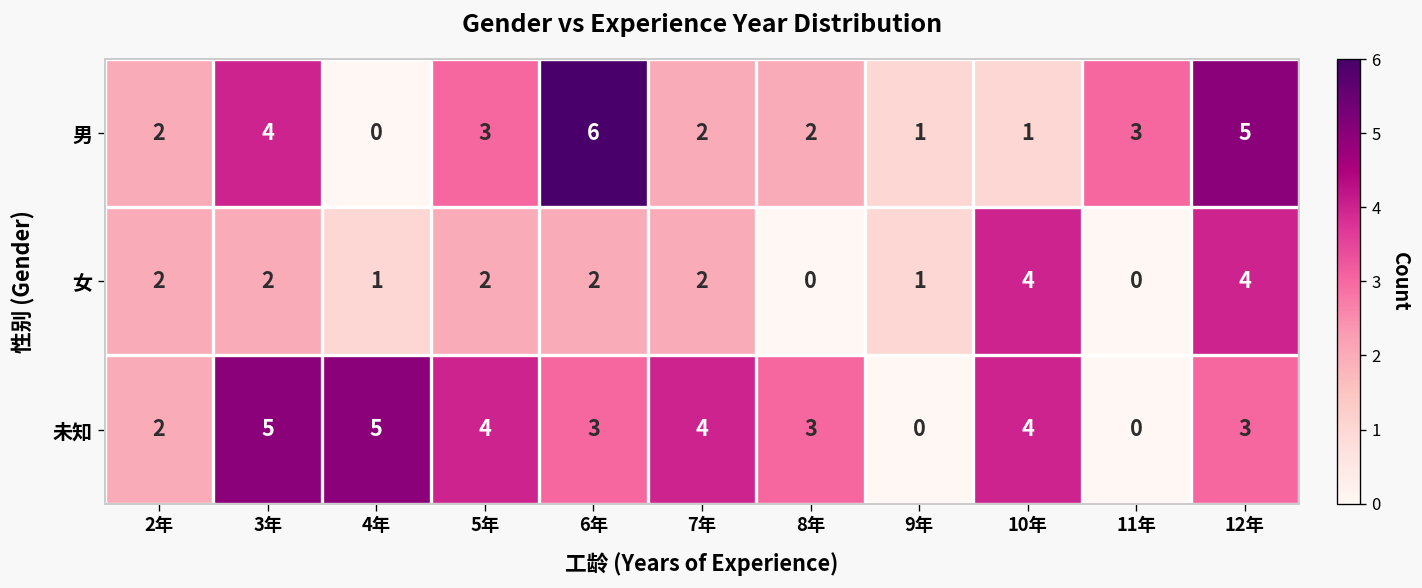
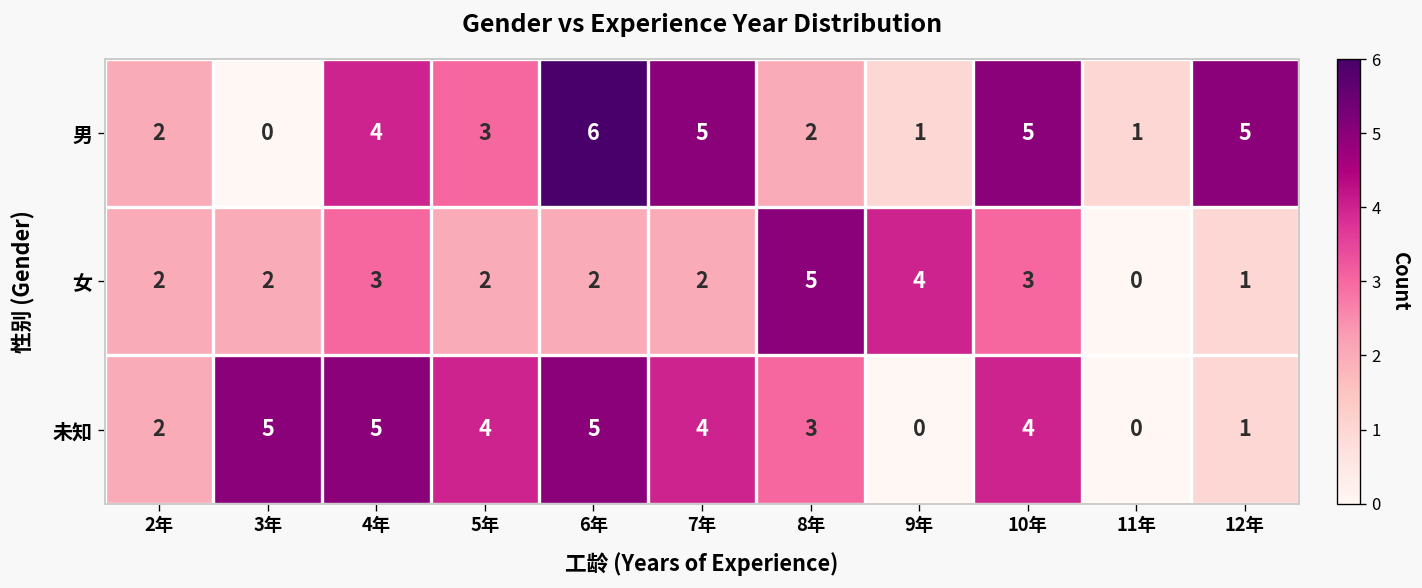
  {
    "男": {
      "2年": 2,
-     "3年": 4,
-     "4年": 0,
+     "3年": 0,
+     "4年": 4,
      "5年": 3,
      "6年": 6,
-     "7年": 2,
+     "7年": 5,
      "8年": 2,
      "9年": 1,
-     "10年": 1,
-     "11年": 3,
+     "10年": 5,
+     "11年": 1,
      "12年": 5
    },
    "女": {
      "2年": 2,
      "3年": 2,
-     "4年": 1,
+     "4年": 3,
      "5年": 2,
      "6年": 2,
      "7年": 2,
-     "8年": 0,
-     "9年": 1,
-     "10年": 4,
+     "8年": 5,
+     "9年": 4,
+     "10年": 3,
      "11年": 0,
-     "12年": 4
+     "12年": 1
    },
    "未知": {
      "2年": 2,
      "3年": 5,
      "4年": 5,
      "5年": 4,
-     "6年": 3,
+     "6年": 5,
      "7年": 4,
      "8年": 3,
      "9年": 0,
      "10年": 4,
      "11年": 0,
-     "12年": 3
+     "12年": 1
    }
  }
